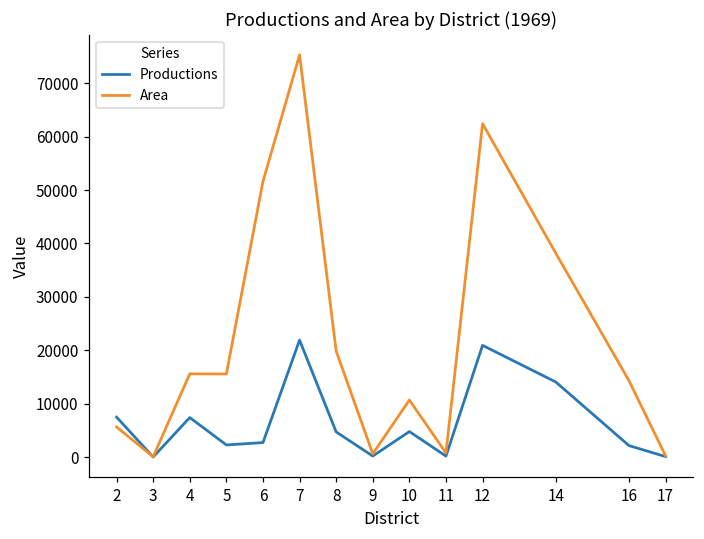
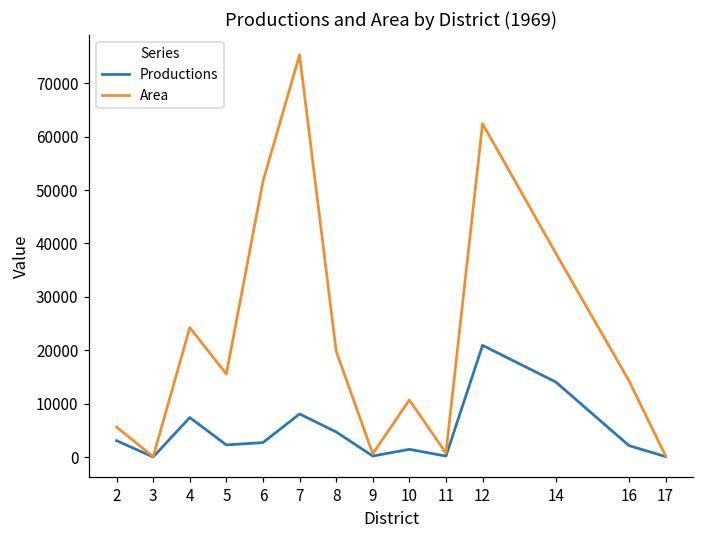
  {
    "Productions": {
-     "2": 7000,
+     "2": 3000,
      "4": 7000,
      "5": 2000,
      "6": 3000,
-     "7": 22000,
+     "7": 8000,
      "8": 5000,
-     "10": 5000,
+     "10": 1000,
      "11": 0,
      "12": 21000,
      "14": 14000,
      "16": 2000
    },
    "Area": {
      "2": 6000,
-     "4": 16000,
+     "4": 24000,
      "5": 16000,
      "6": 52000,
      "7": 75000,
      "8": 20000,
      "10": 11000,
      "11": 1000,
      "12": 62000,
      "14": 38000,
      "16": 14000
    }
  }
